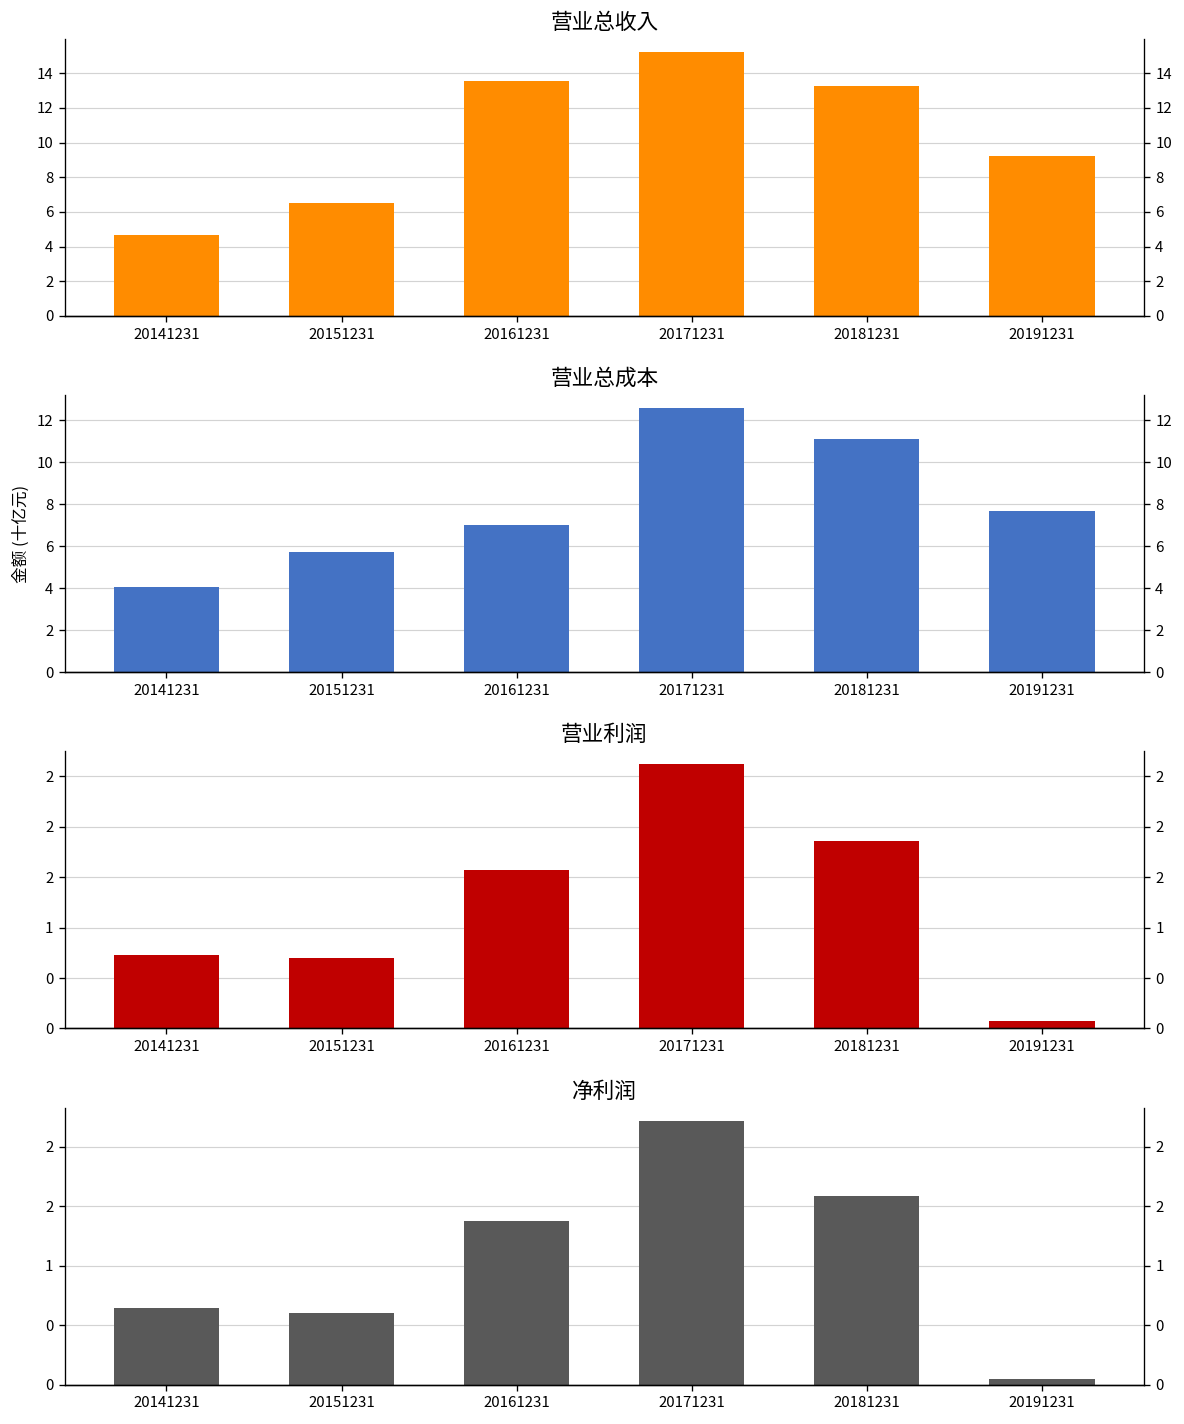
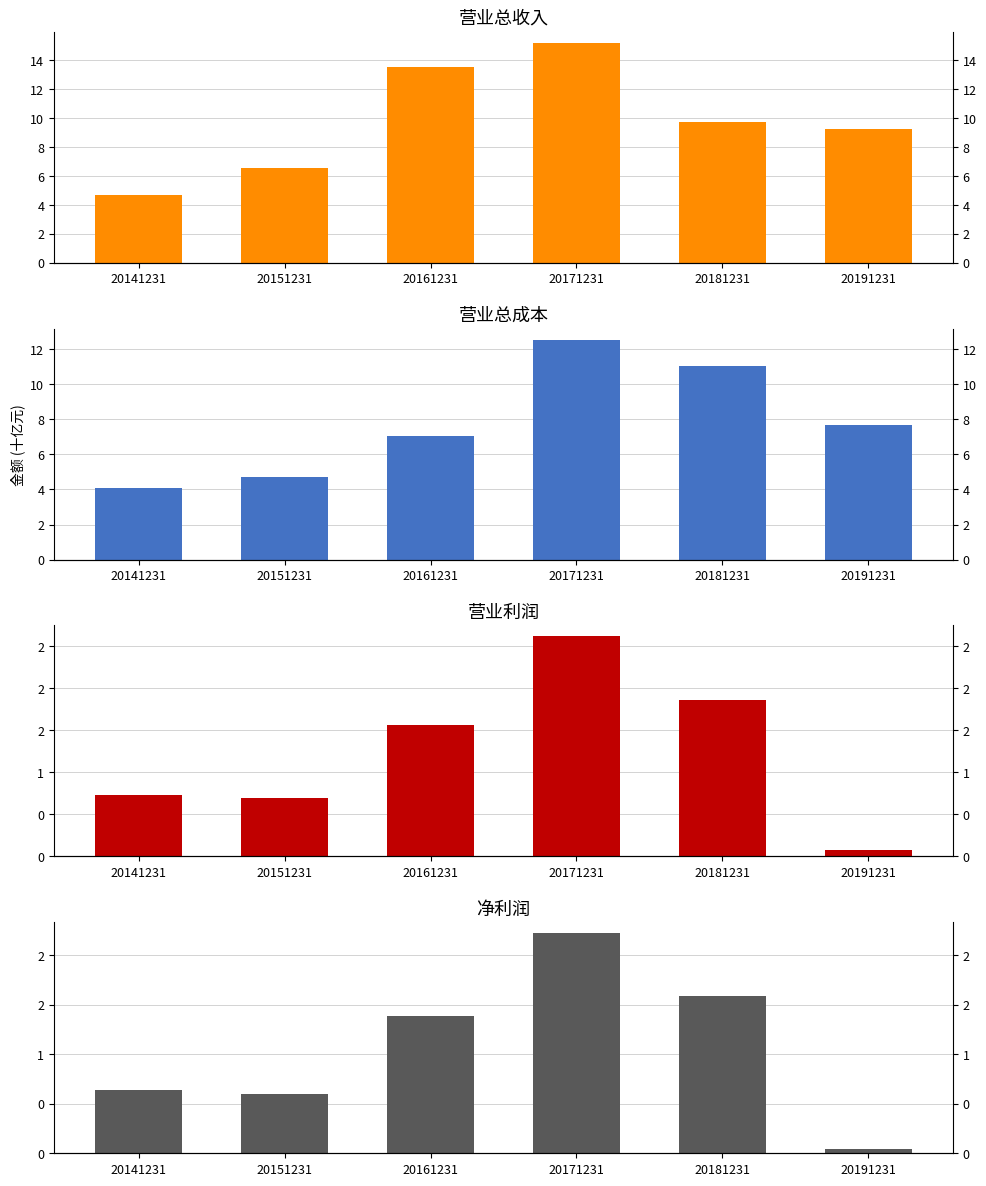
  {
    "营业总收入": {
      "20141231": 4.7,
      "20151231": 6.5,
      "20161231": 13.5,
      "20171231": 15.2,
-     "20181231": 13.3,
+     "20181231": 9.7,
      "20191231": 9.2
    },
    "营业总成本": {
      "20141231": 4.1,
-     "20151231": 5.7,
+     "20151231": 4.7,
      "20161231": 7.0,
      "20171231": 12.6,
      "20181231": 11.1,
      "20191231": 7.7
    }
  }
